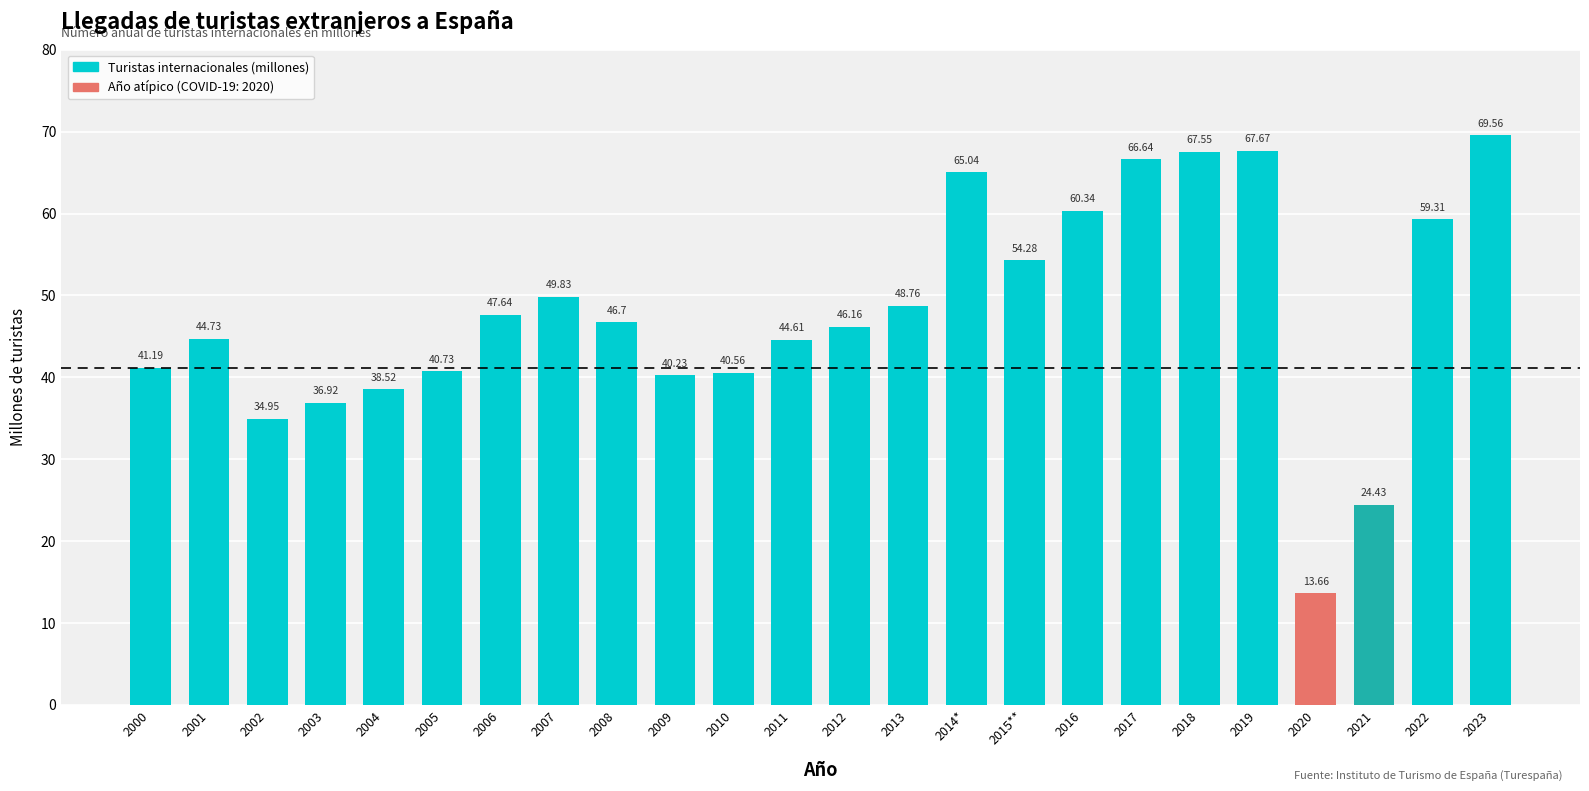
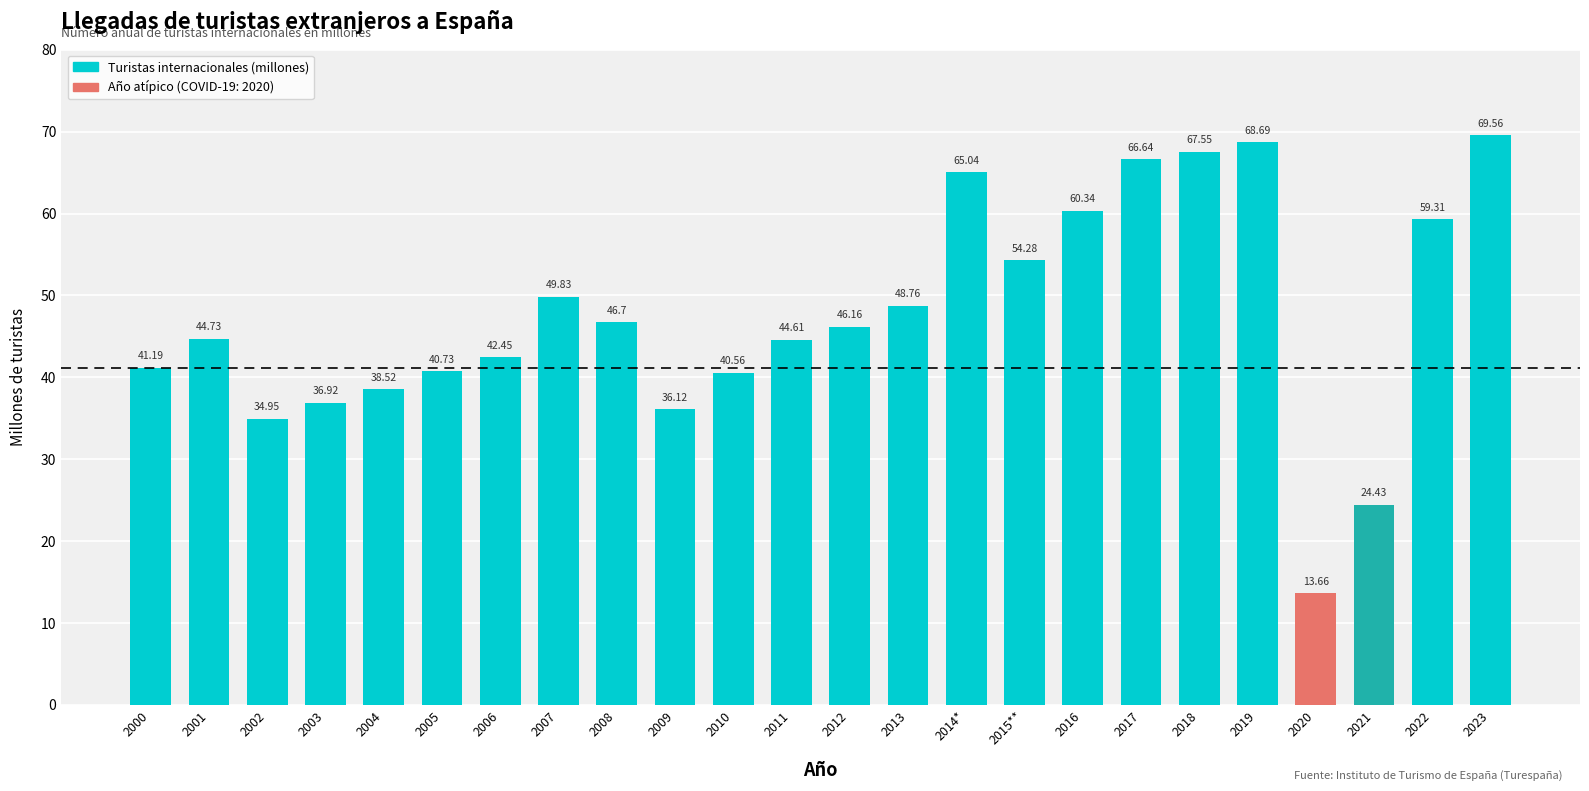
  {
    "2000": 41.19,
    "2001": 44.73,
    "2002": 34.95,
    "2003": 36.92,
    "2004": 38.52,
    "2005": 40.73,
-   "2006": 47.64,
+   "2006": 42.45,
    "2007": 49.83,
    "2008": 46.7,
-   "2009": 40.23,
+   "2009": 36.12,
    "2010": 40.56,
    "2011": 44.61,
    "2012": 46.16,
    "2013": 48.76,
    "2014*": 65.04,
    "2015**": 54.28,
    "2016": 60.34,
    "2017": 66.64,
    "2018": 67.55,
-   "2019": 67.67,
+   "2019": 68.69,
    "2020": 13.66,
    "2021": 24.43,
    "2022": 59.31,
    "2023": 69.56
  }
